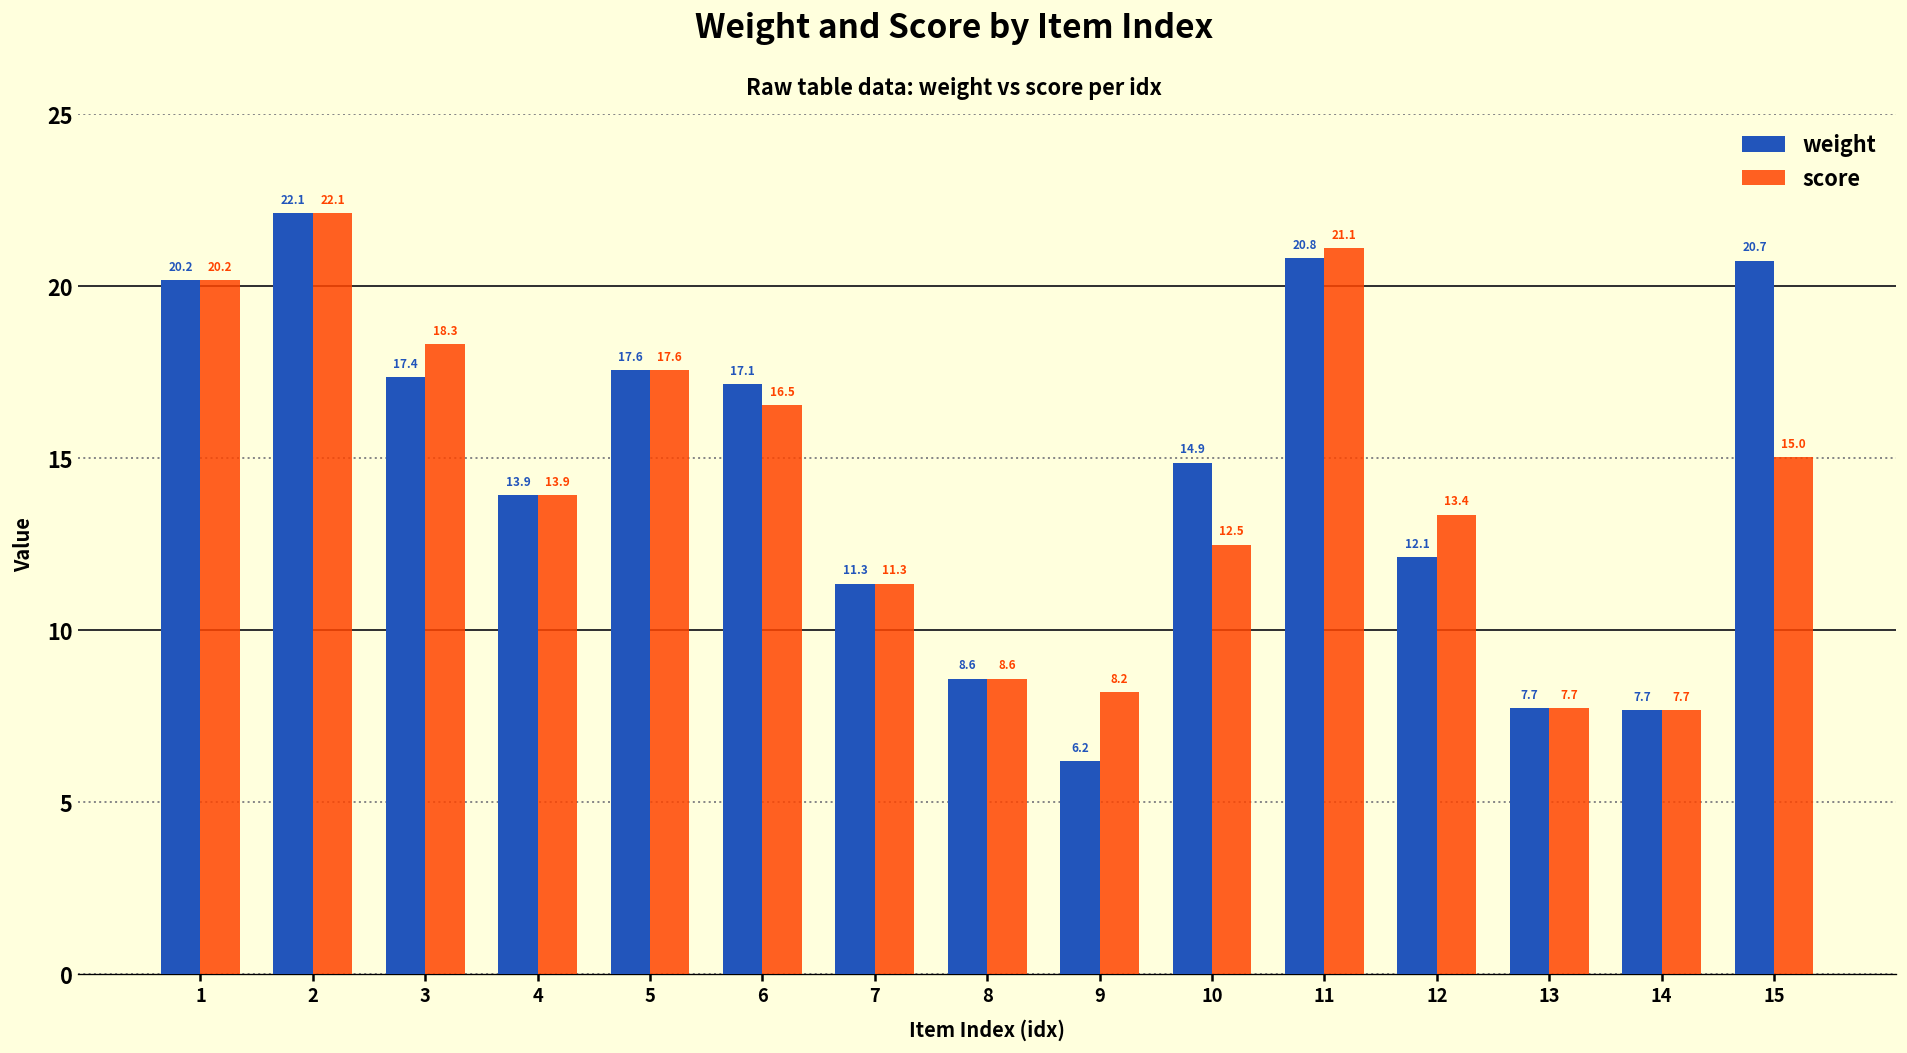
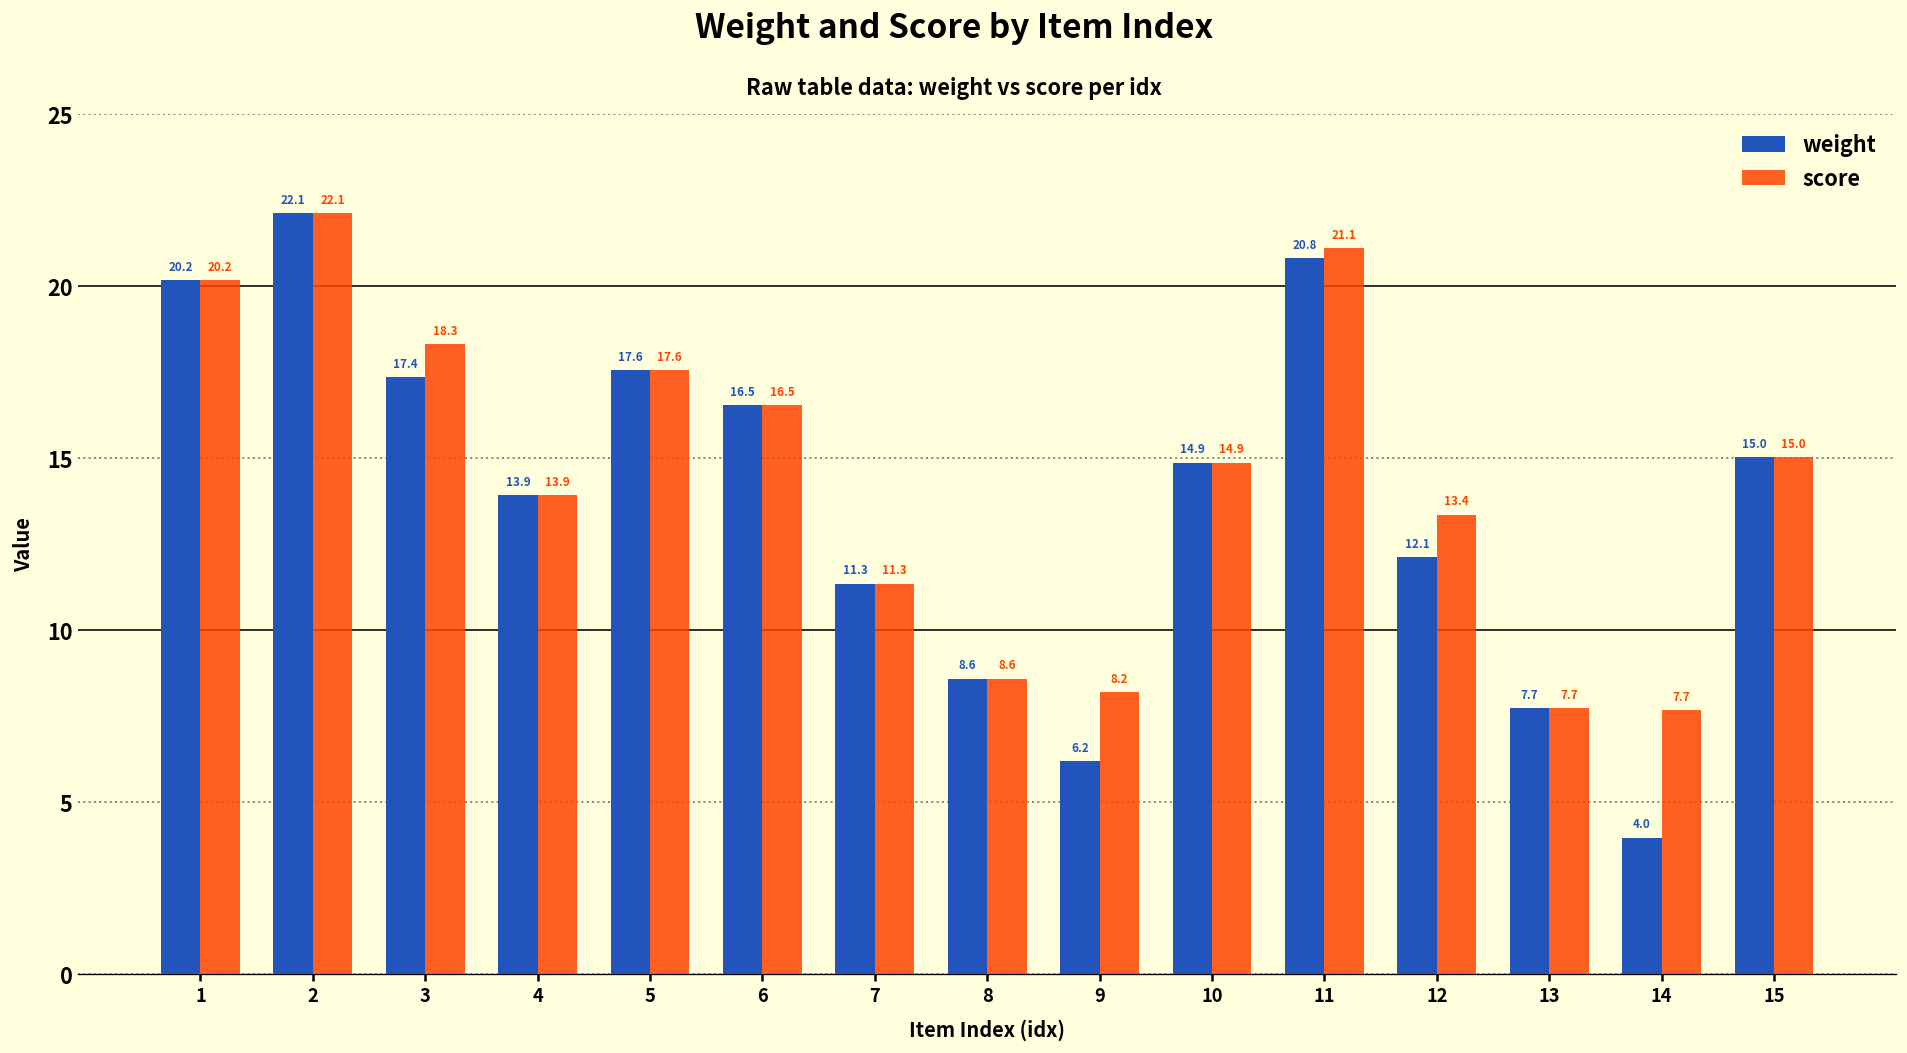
  {
    "weight": {
      "1": 20.2,
      "2": 22.1,
      "3": 17.4,
      "4": 13.9,
      "5": 17.6,
-     "6": 17.1,
+     "6": 16.5,
      "7": 11.3,
      "8": 8.6,
      "9": 6.2,
      "10": 14.9,
      "11": 20.8,
      "12": 12.1,
      "13": 7.7,
-     "14": 7.7,
-     "15": 20.7
+     "14": 4.0,
+     "15": 15.0
    },
    "score": {
      "1": 20.2,
      "2": 22.1,
      "3": 18.3,
      "4": 13.9,
      "5": 17.6,
      "6": 16.5,
      "7": 11.3,
      "8": 8.6,
      "9": 8.2,
-     "10": 12.5,
+     "10": 14.9,
      "11": 21.1,
      "12": 13.4,
      "13": 7.7,
      "14": 7.7,
      "15": 15.0
    }
  }
